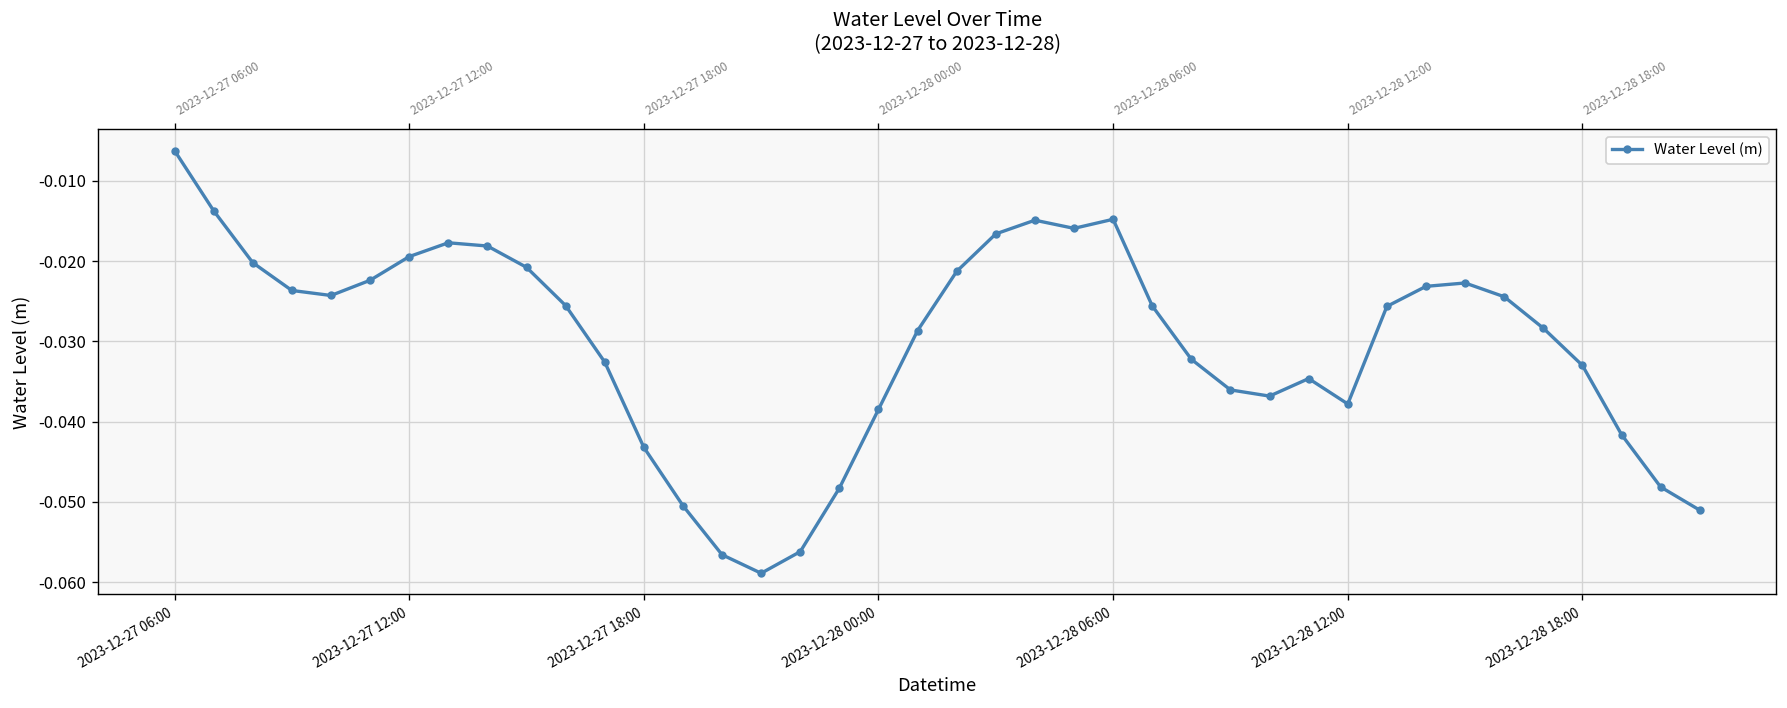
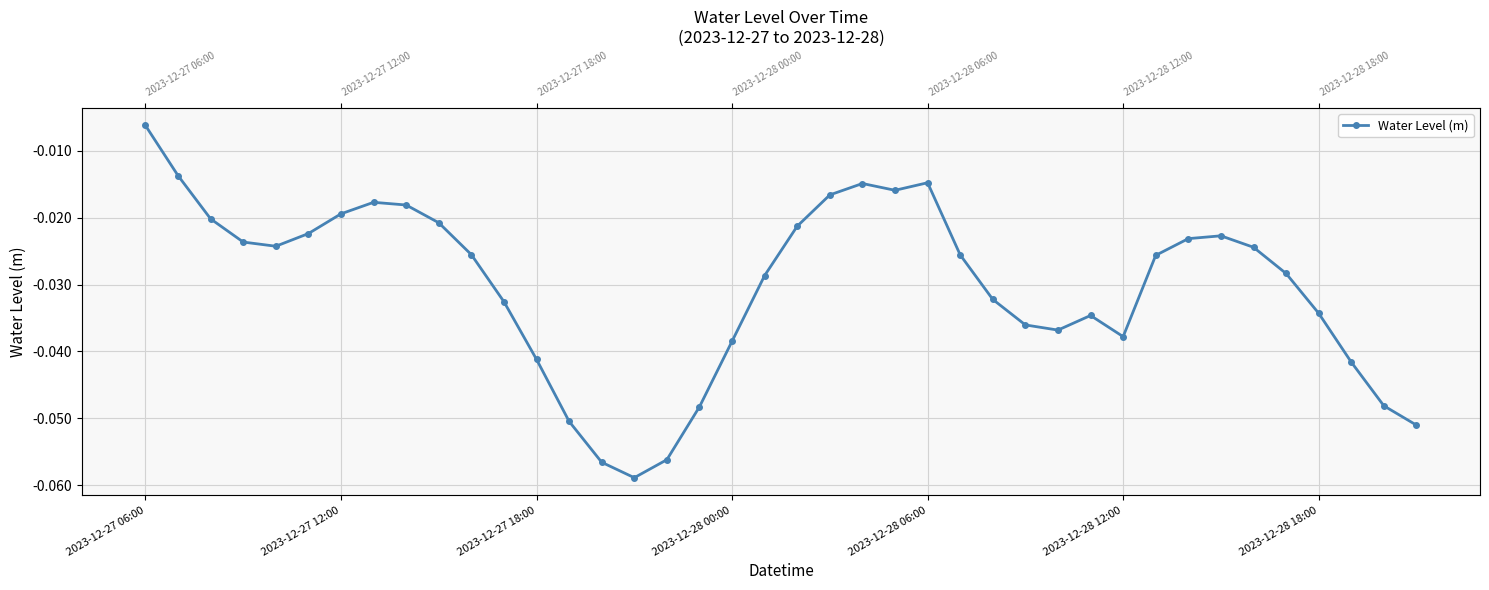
  {
    "2023-12-27 06:00": -0.006,
    "2023-12-27 12:00": -0.019,
-   "2023-12-27 18:00": -0.043,
+   "2023-12-27 18:00": -0.041,
    "2023-12-28 00:00": -0.038,
    "2023-12-28 06:00": -0.015,
    "2023-12-28 12:00": -0.038,
-   "2023-12-28 18:00": -0.033
+   "2023-12-28 18:00": -0.034
  }
